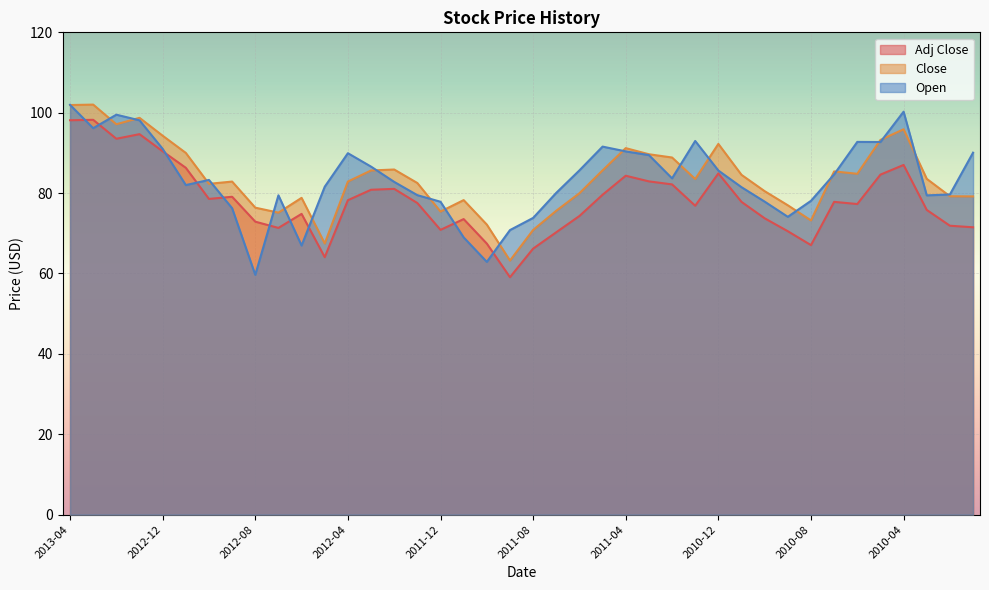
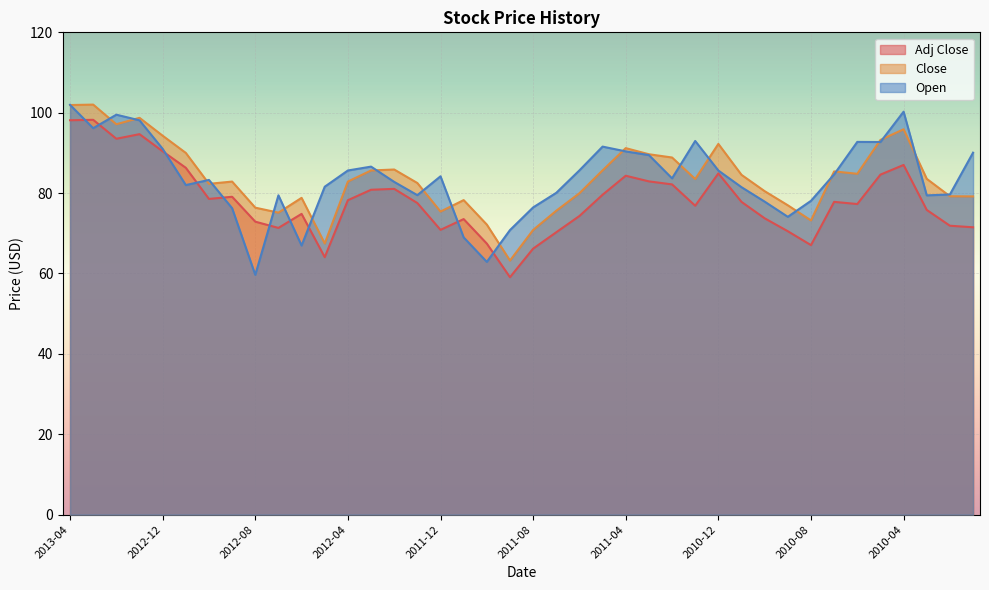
  {
    "Open": {
      "2012-08": 60,
-     "2012-04": 90,
-     "2011-12": 78,
-     "2011-08": 74,
+     "2012-04": 86,
+     "2011-12": 84,
+     "2011-08": 76,
      "2011-04": 90,
      "2010-12": 86,
      "2010-08": 78,
      "2010-04": 100
    }
  }
